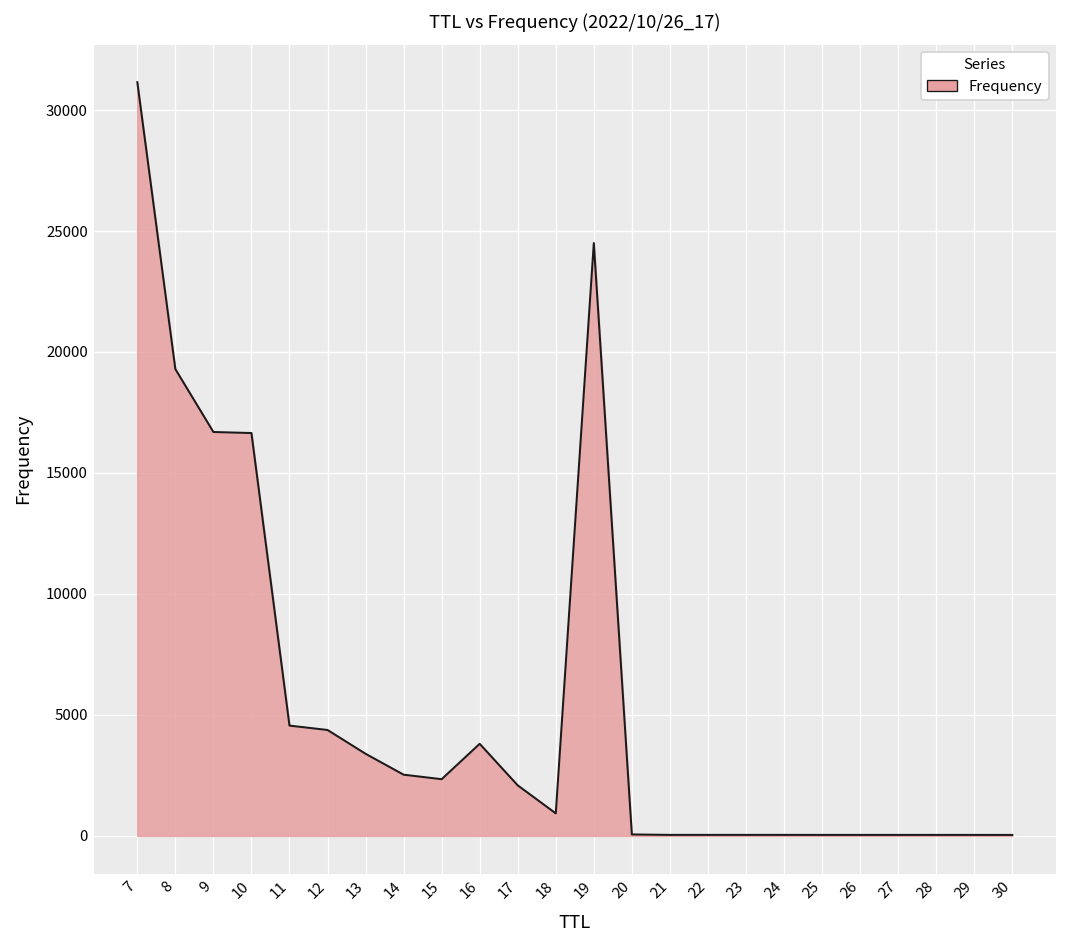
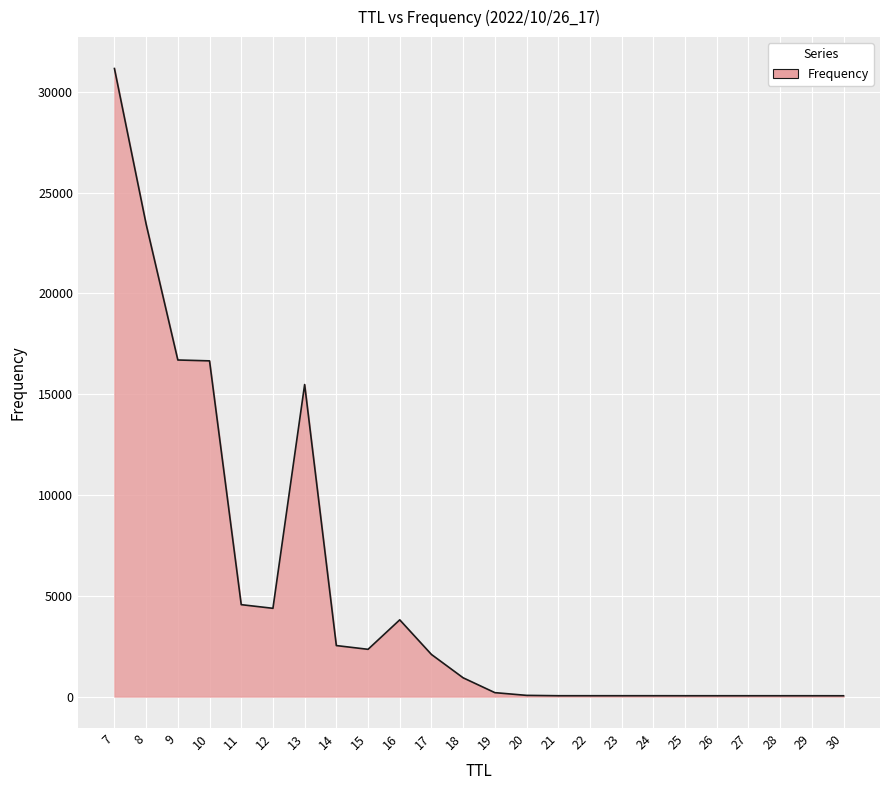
  {
    "7": 31200,
-   "8": 19300,
+   "8": 23400,
    "9": 16700,
    "10": 16700,
    "11": 4600,
    "12": 4400,
-   "13": 3400,
+   "13": 15500,
    "14": 2500,
    "15": 2300,
    "16": 3800,
    "17": 2100,
    "18": 900,
-   "19": 24500,
+   "19": 200,
    "20": 100,
    "21": 0,
    "22": 0,
    "23": 0,
    "24": 0,
    "25": 0,
    "26": 0,
    "27": 0,
    "28": 0,
    "29": 0,
    "30": 0
  }
